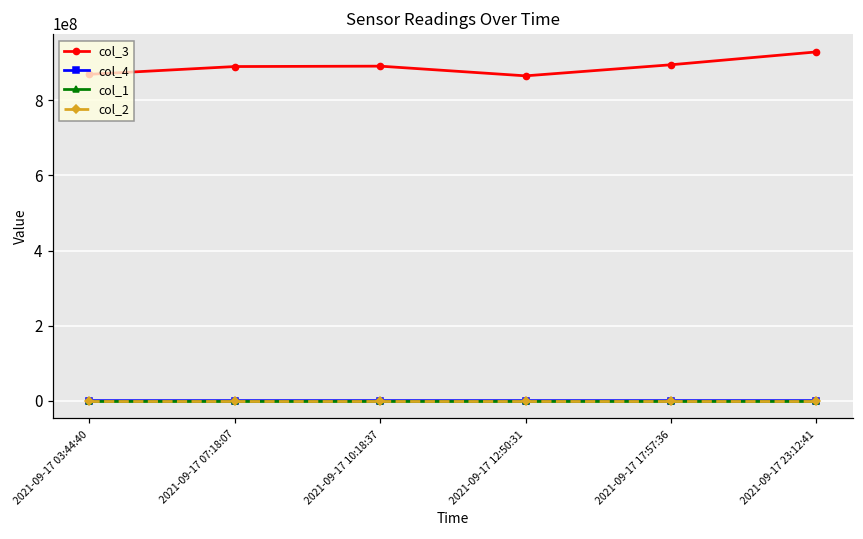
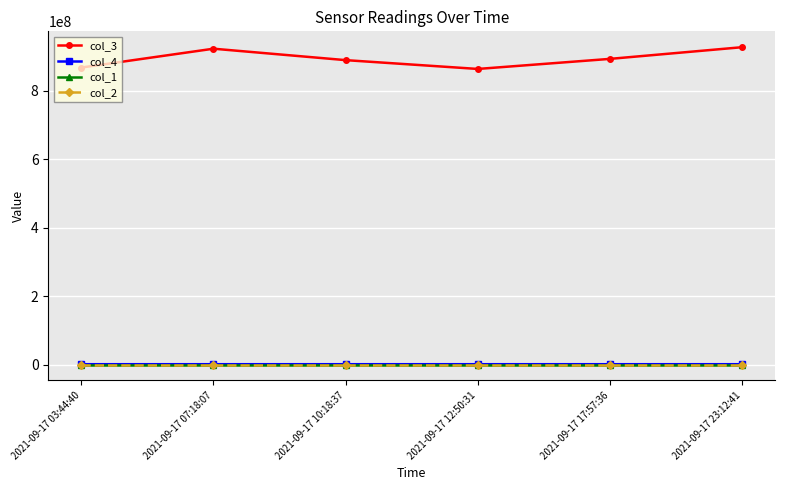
  {
    "col_3": {
-     "2021-09-17 07:18:07": 890000000,
+     "2021-09-17 07:18:07": 920000000,
      "2021-09-17 10:18:37": 890000000,
      "2021-09-17 12:50:31": 860000000,
      "2021-09-17 17:57:36": 890000000,
      "2021-09-17 23:12:41": 930000000
    },
    "col_2": {
      "2021-09-17 03:44:40": 0,
      "2021-09-17 07:18:07": 0,
      "2021-09-17 10:18:37": 0,
      "2021-09-17 12:50:31": 0,
      "2021-09-17 17:57:36": 0,
      "2021-09-17 23:12:41": 0
    }
  }
